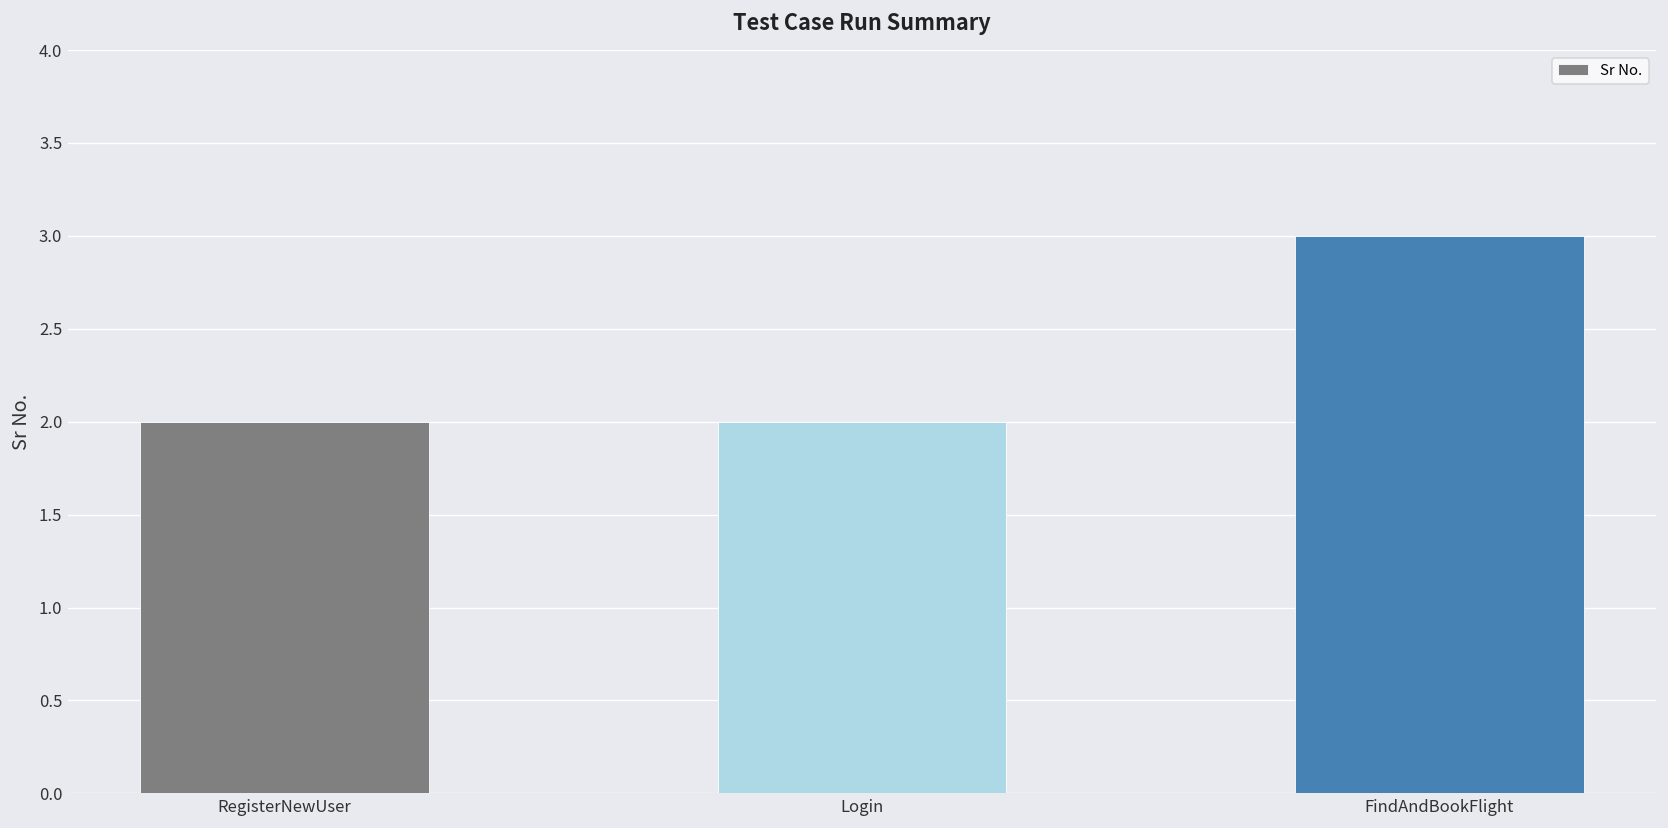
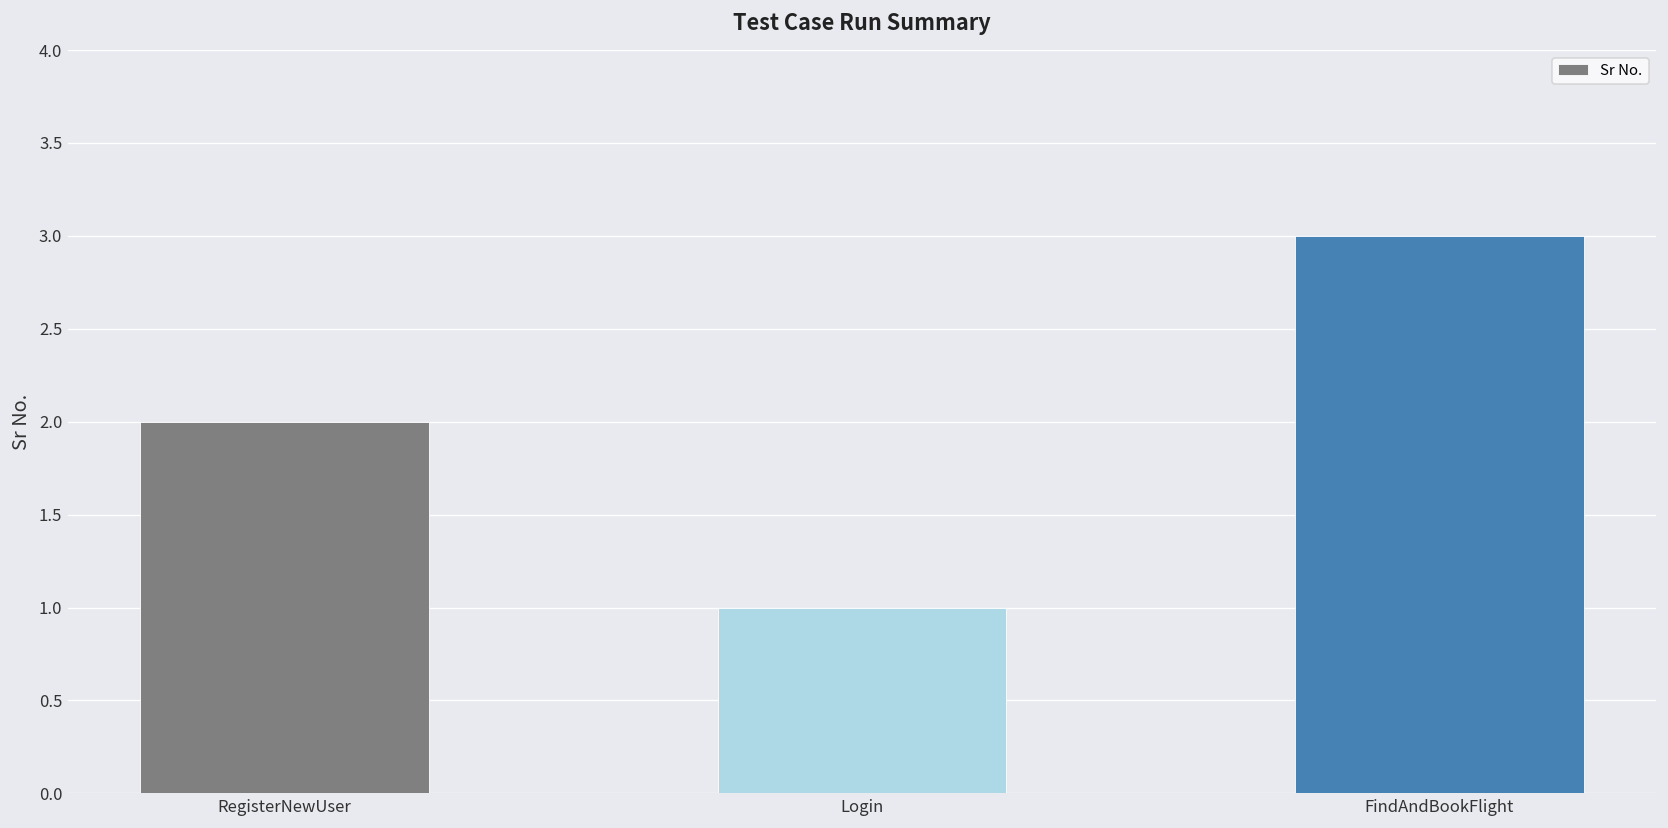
  {
    "RegisterNewUser": 2,
-   "Login": 2,
+   "Login": 1,
    "FindAndBookFlight": 3
  }
